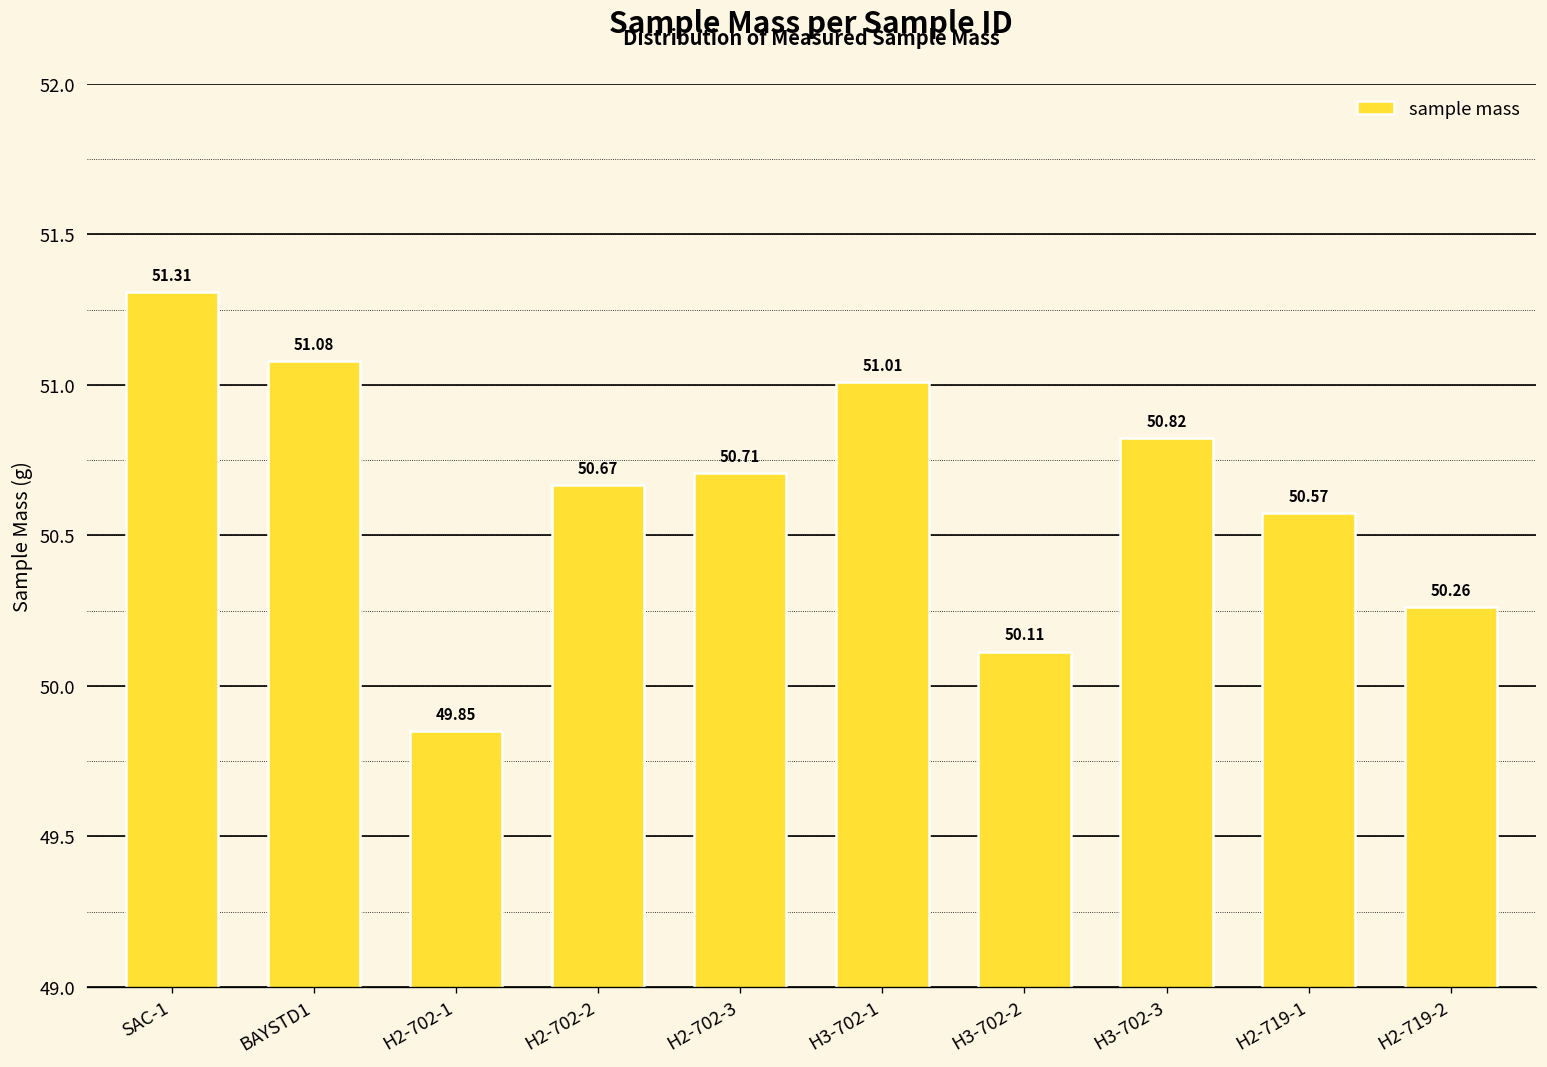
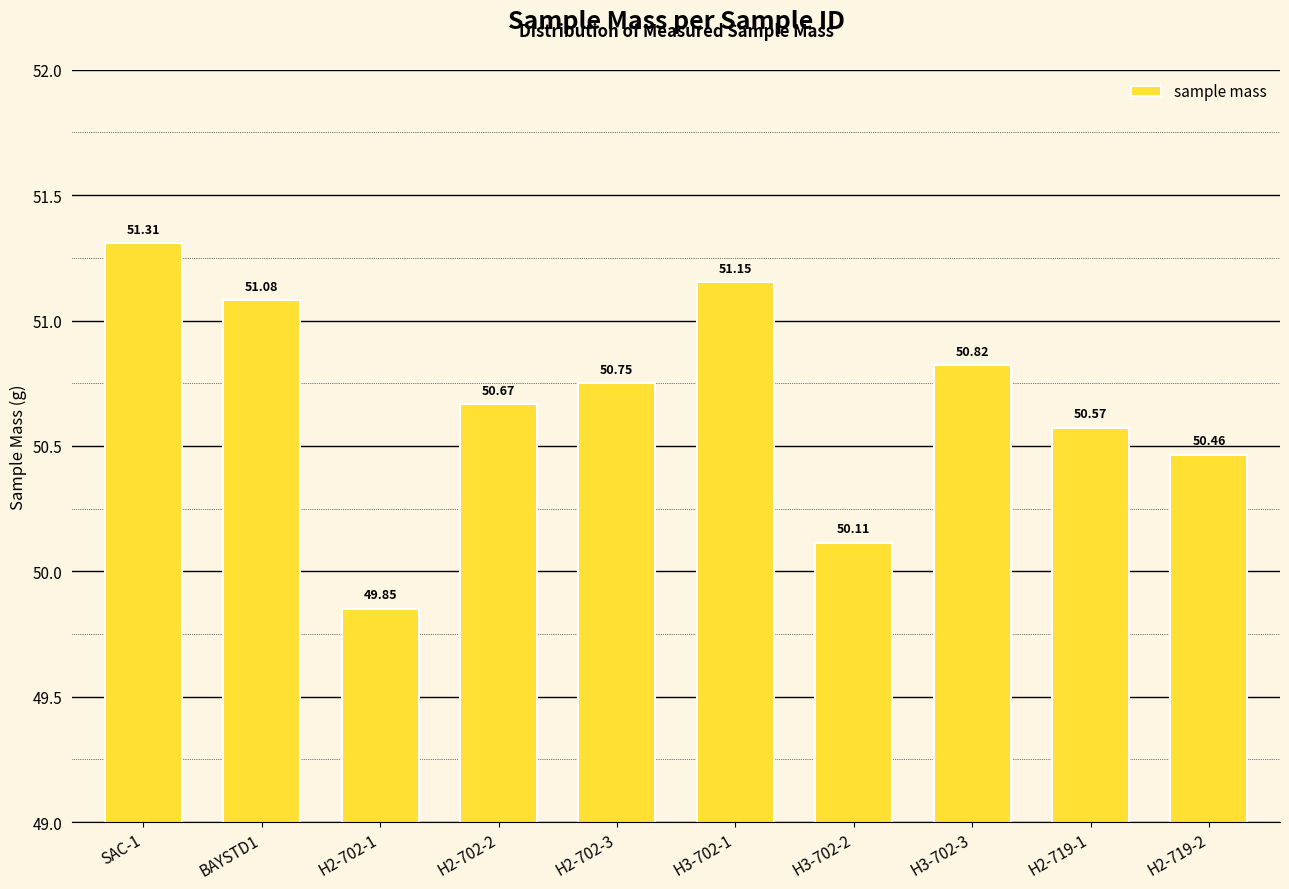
  {
    "SAC-1": 51.31,
    "BAYSTD1": 51.08,
    "H2-702-1": 49.85,
    "H2-702-2": 50.67,
-   "H2-702-3": 50.71,
-   "H3-702-1": 51.01,
+   "H2-702-3": 50.75,
+   "H3-702-1": 51.15,
    "H3-702-2": 50.11,
    "H3-702-3": 50.82,
    "H2-719-1": 50.57,
-   "H2-719-2": 50.26
+   "H2-719-2": 50.46
  }
